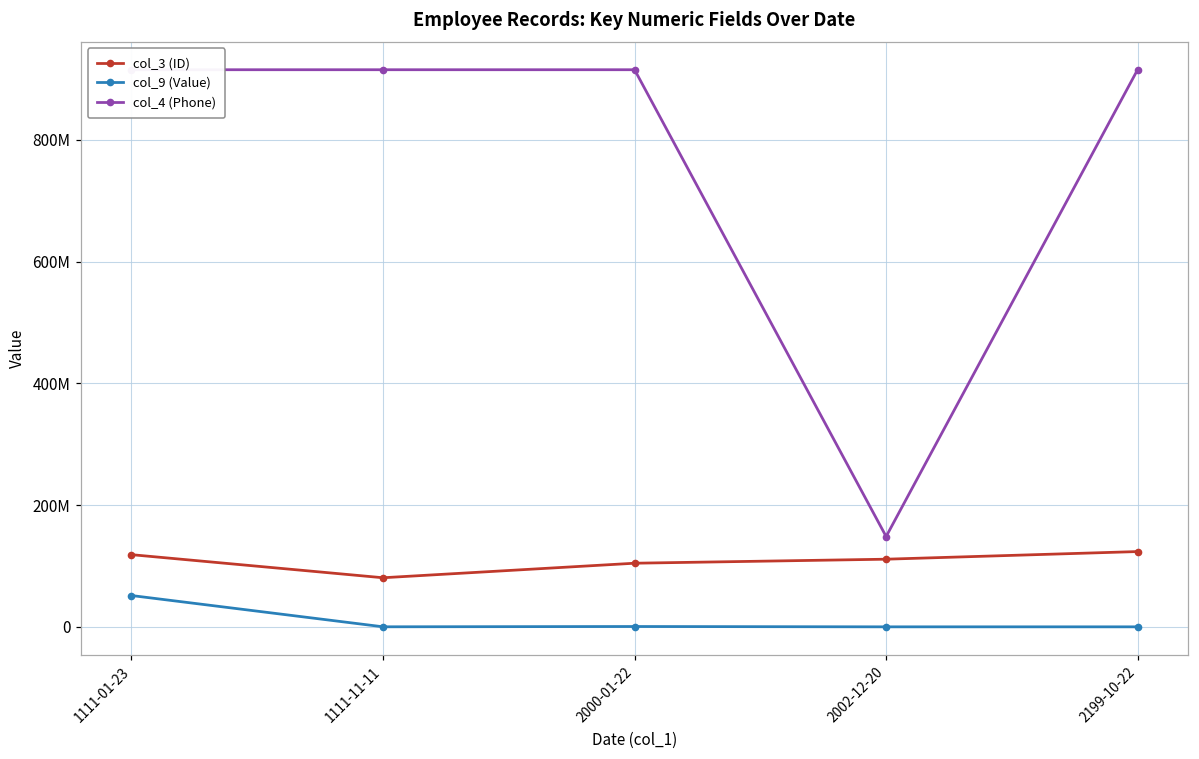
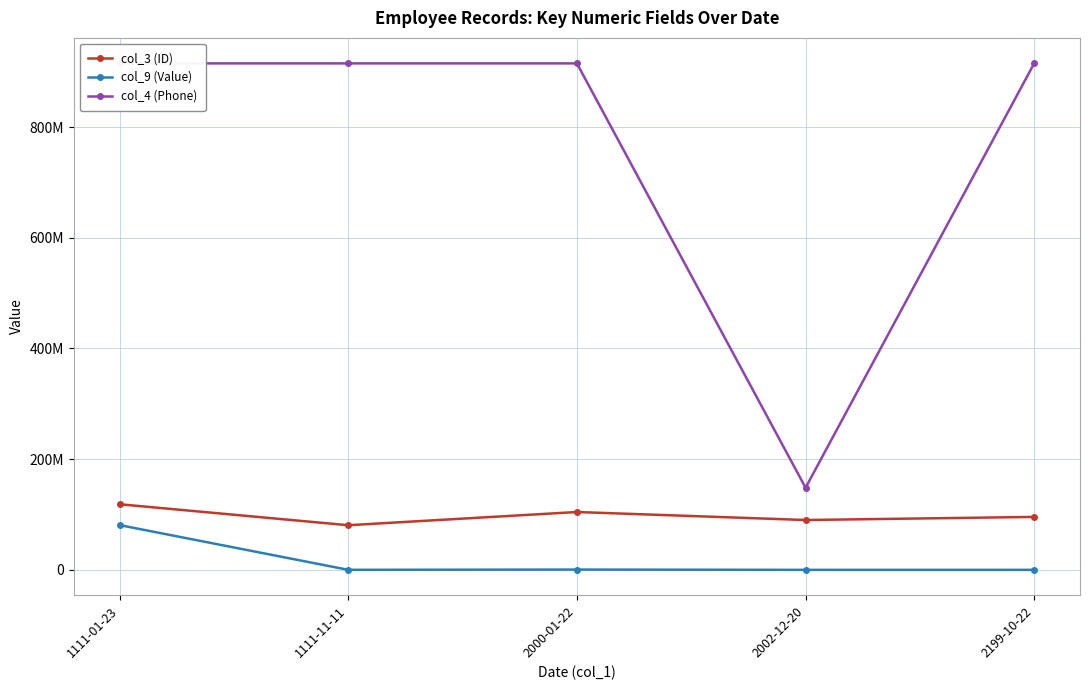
  {
    "col_3 (ID)": {
      "1111-01-23": 120000000,
      "1111-11-11": 80000000,
      "2000-01-22": 100000000,
-     "2002-12-20": 110000000,
-     "2199-10-22": 120000000
+     "2002-12-20": 90000000,
+     "2199-10-22": 100000000
    },
    "col_9 (Value)": {
-     "1111-01-23": 50000000,
+     "1111-01-23": 80000000,
      "1111-11-11": 0,
      "2000-01-22": 0,
      "2002-12-20": 0,
      "2199-10-22": 0
    },
    "col_4 (Phone)": {
      "1111-11-11": 920000000,
      "2000-01-22": 920000000,
      "2002-12-20": 150000000,
      "2199-10-22": 920000000
    }
  }
